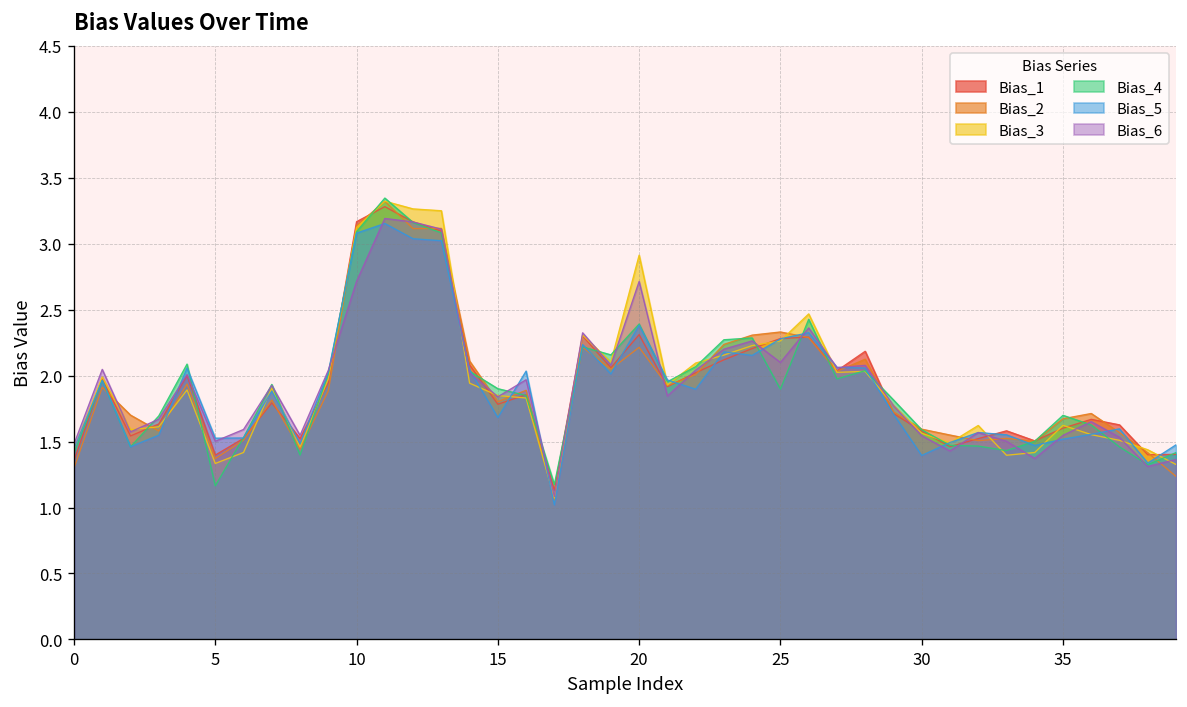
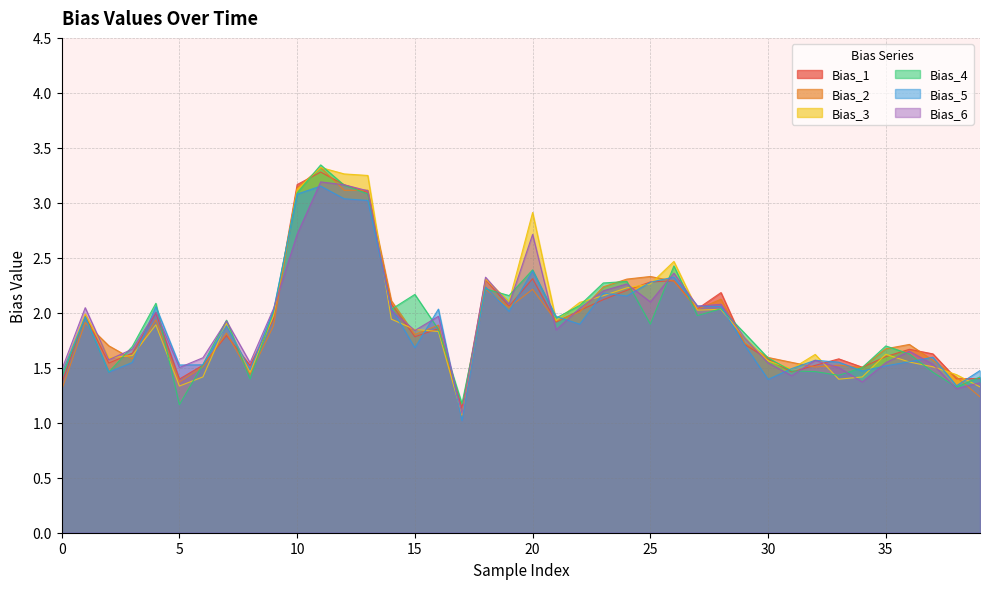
  {
    "Bias_3": {
      "5": 1.33,
      "20": 2.91
    },
    "Bias_4": {
      "0": 1.41,
      "5": 1.16,
-     "15": 1.90,
+     "15": 2.17,
      "25": 1.90,
      "35": 1.70
    },
    "Bias_5": {
      "15": 1.68,
      "30": 1.39,
      "35": 1.52
    },
    "Bias_6": {
      "0": 1.48,
      "10": 2.71,
      "20": 2.71,
      "25": 2.10,
      "35": 1.55
    }
  }
